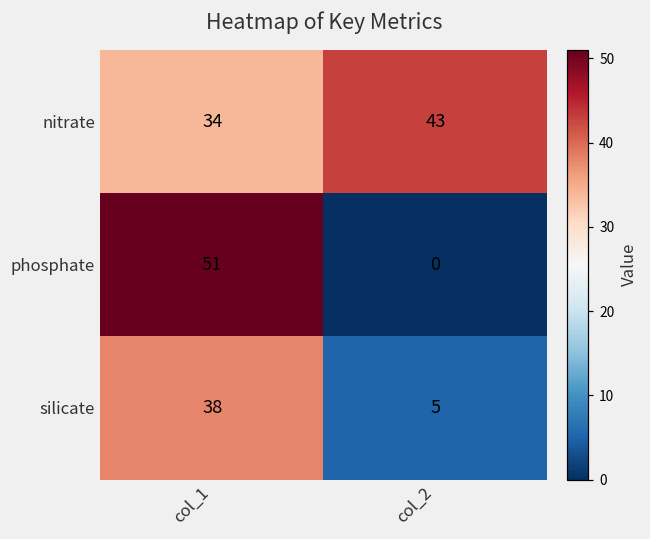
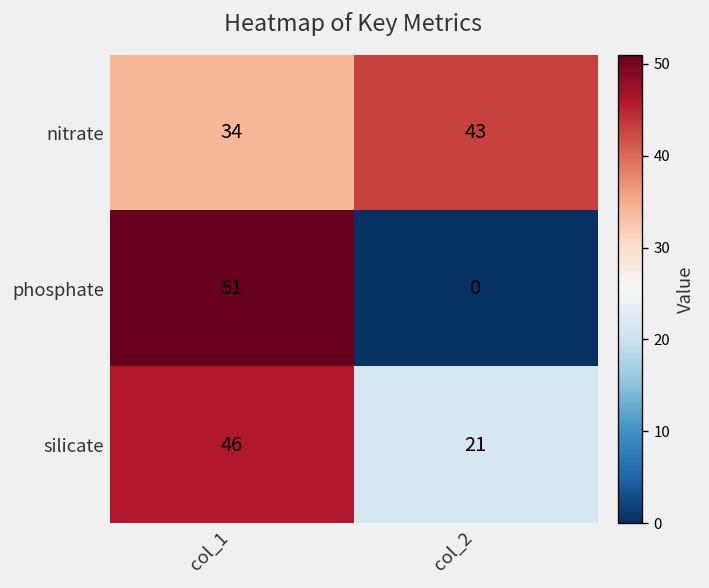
  {
    "nitrate": {
      "col_1": 34,
      "col_2": 43
    },
    "phosphate": {
      "col_1": 51,
      "col_2": 0
    },
    "silicate": {
-     "col_1": 38,
-     "col_2": 5
+     "col_1": 46,
+     "col_2": 21
    }
  }
